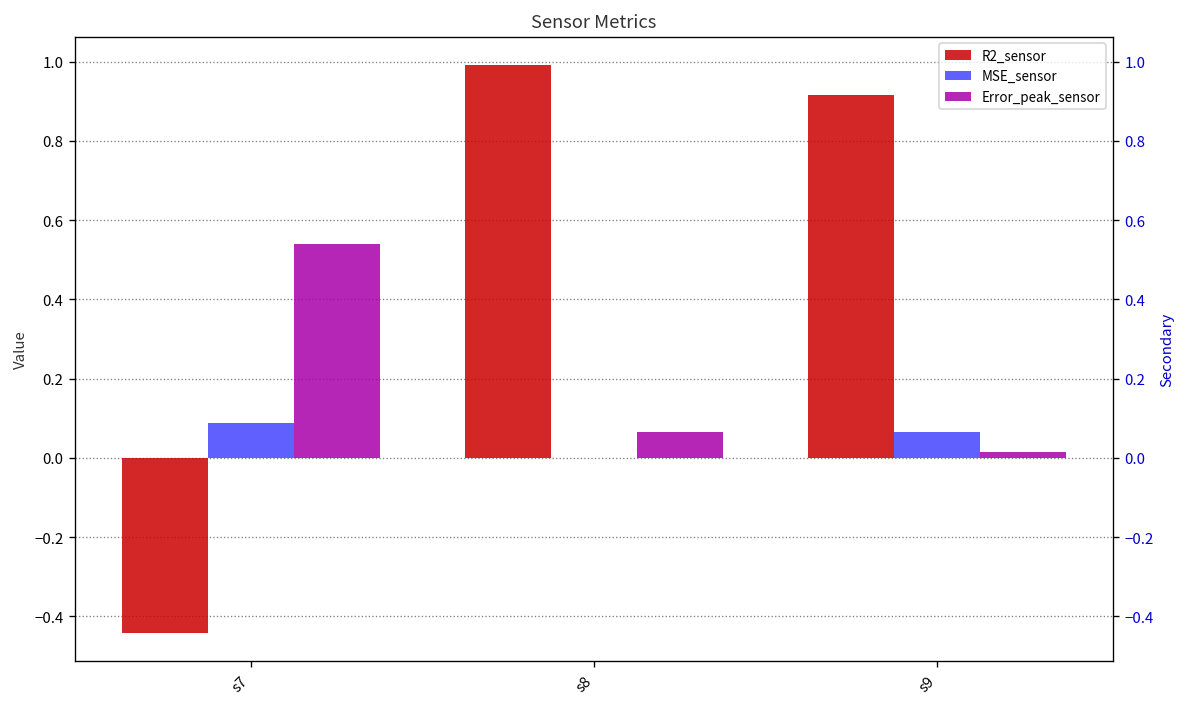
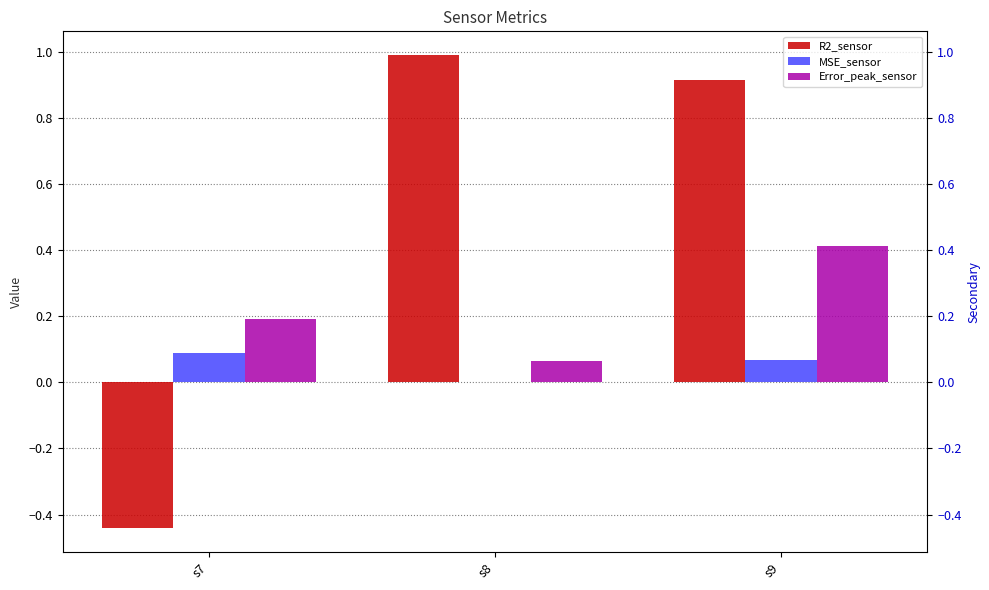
  {
    "R2_sensor": {
      "s7": -0.44,
      "s8": 0.99,
      "s9": 0.91
    },
    "MSE_sensor": {
      "s7": 0.09,
      "s9": 0.07
    },
    "Error_peak_sensor": {
-     "s7": 0.54,
+     "s7": 0.19,
      "s8": 0.06,
-     "s9": 0.02
+     "s9": 0.41
    }
  }
